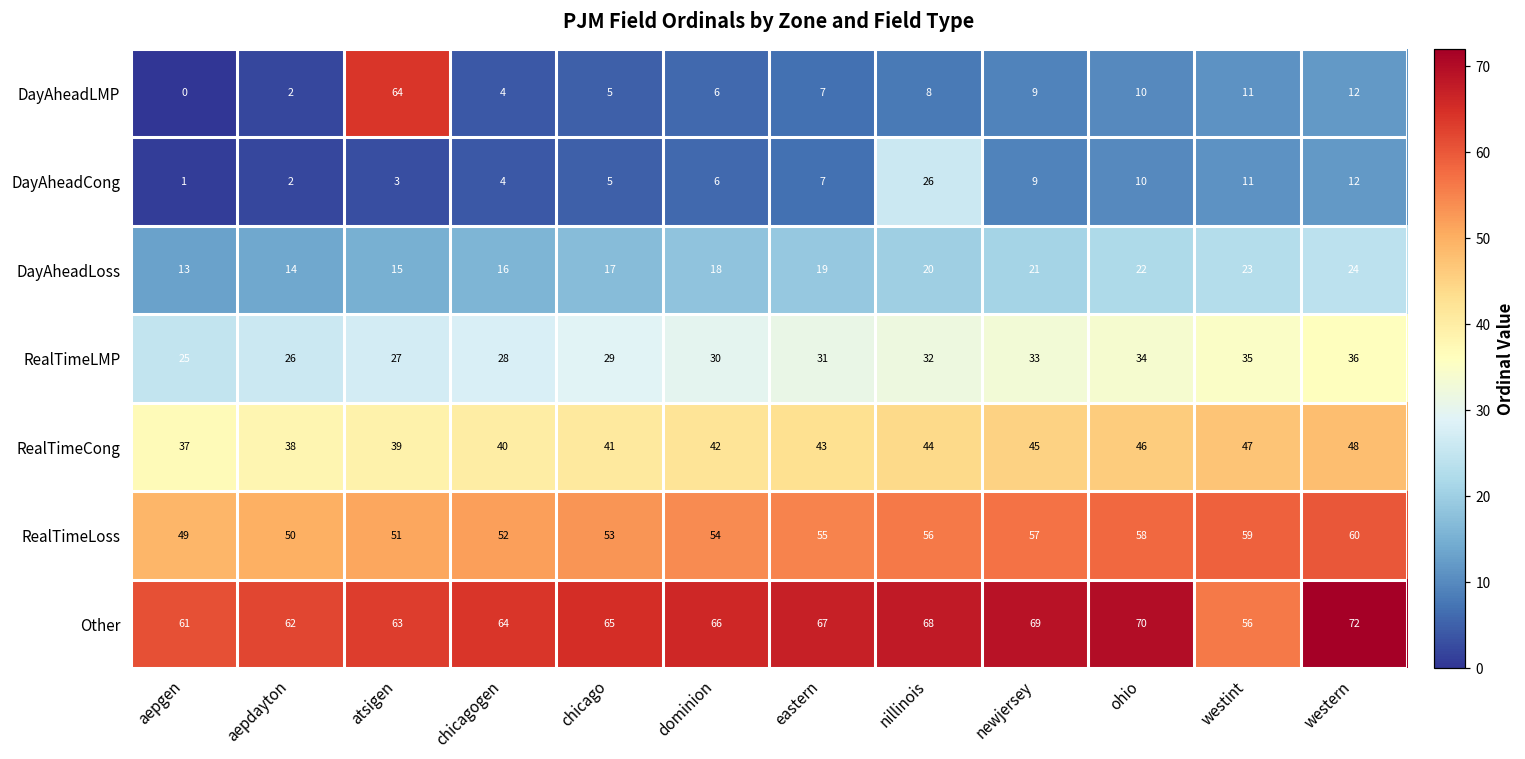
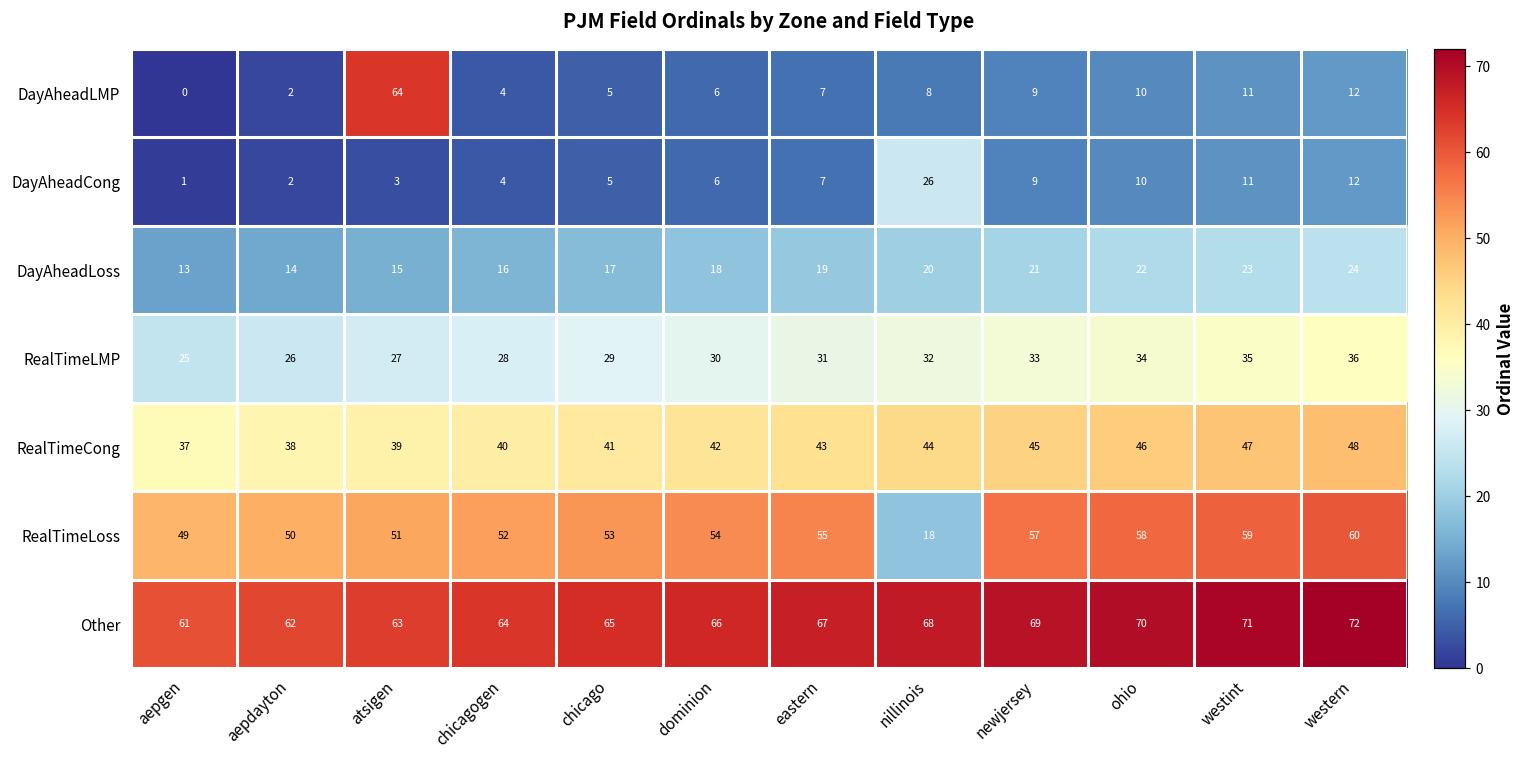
  {
    "DayAheadLMP": {
      "aepgen": 0,
      "aepdayton": 2,
      "atsigen": 64,
      "chicagogen": 4,
      "chicago": 5,
      "dominion": 6,
      "eastern": 7,
      "nillinois": 8,
      "newjersey": 9,
      "ohio": 10,
      "westint": 11,
      "western": 12
    },
    "DayAheadCong": {
      "aepgen": 1,
      "aepdayton": 2,
      "atsigen": 3,
      "chicagogen": 4,
      "chicago": 5,
      "dominion": 6,
      "eastern": 7,
      "nillinois": 26,
      "newjersey": 9,
      "ohio": 10,
      "westint": 11,
      "western": 12
    },
    "DayAheadLoss": {
      "aepgen": 13,
      "aepdayton": 14,
      "atsigen": 15,
      "chicagogen": 16,
      "chicago": 17,
      "dominion": 18,
      "eastern": 19,
      "nillinois": 20,
      "newjersey": 21,
      "ohio": 22,
      "westint": 23,
      "western": 24
    },
    "RealTimeLMP": {
      "aepgen": 25,
      "aepdayton": 26,
      "atsigen": 27,
      "chicagogen": 28,
      "chicago": 29,
      "dominion": 30,
      "eastern": 31,
      "nillinois": 32,
      "newjersey": 33,
      "ohio": 34,
      "westint": 35,
      "western": 36
    },
    "RealTimeCong": {
      "aepgen": 37,
      "aepdayton": 38,
      "atsigen": 39,
      "chicagogen": 40,
      "chicago": 41,
      "dominion": 42,
      "eastern": 43,
      "nillinois": 44,
      "newjersey": 45,
      "ohio": 46,
      "westint": 47,
      "western": 48
    },
    "RealTimeLoss": {
      "aepgen": 49,
      "aepdayton": 50,
      "atsigen": 51,
      "chicagogen": 52,
      "chicago": 53,
      "dominion": 54,
      "eastern": 55,
-     "nillinois": 56,
+     "nillinois": 18,
      "newjersey": 57,
      "ohio": 58,
      "westint": 59,
      "western": 60
    },
    "Other": {
      "aepgen": 61,
      "aepdayton": 62,
      "atsigen": 63,
      "chicagogen": 64,
      "chicago": 65,
      "dominion": 66,
      "eastern": 67,
      "nillinois": 68,
      "newjersey": 69,
      "ohio": 70,
-     "westint": 56,
+     "westint": 71,
      "western": 72
    }
  }
